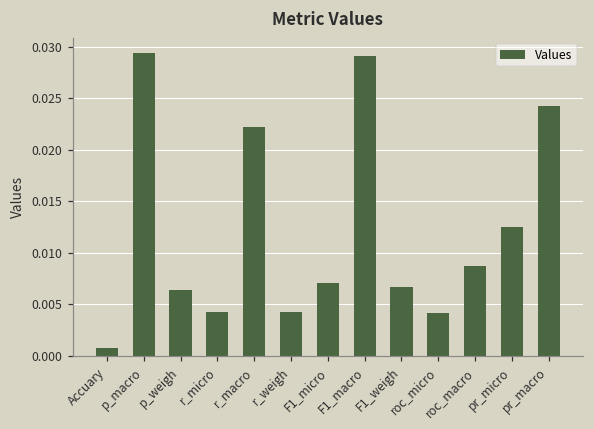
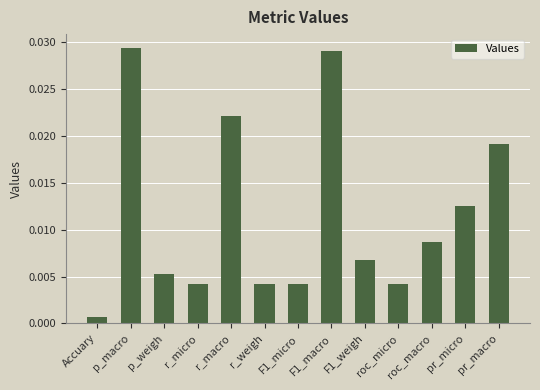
  {
    "Accuary": 0.001,
    "p_macro": 0.029,
-   "p_weigh": 0.006,
+   "p_weigh": 0.005,
    "r_micro": 0.004,
    "r_macro": 0.022,
    "r_weigh": 0.004,
-   "F1_micro": 0.007,
+   "F1_micro": 0.004,
    "F1_macro": 0.029,
    "F1_weigh": 0.007,
    "roc_micro": 0.004,
    "roc_macro": 0.009,
    "pr_micro": 0.013,
-   "pr_macro": 0.024
+   "pr_macro": 0.019
  }
